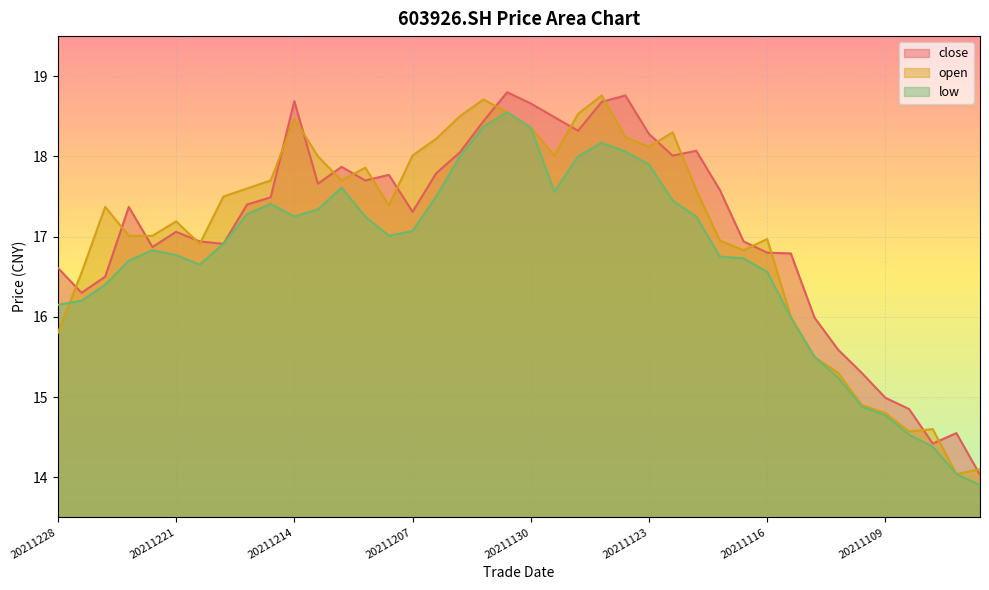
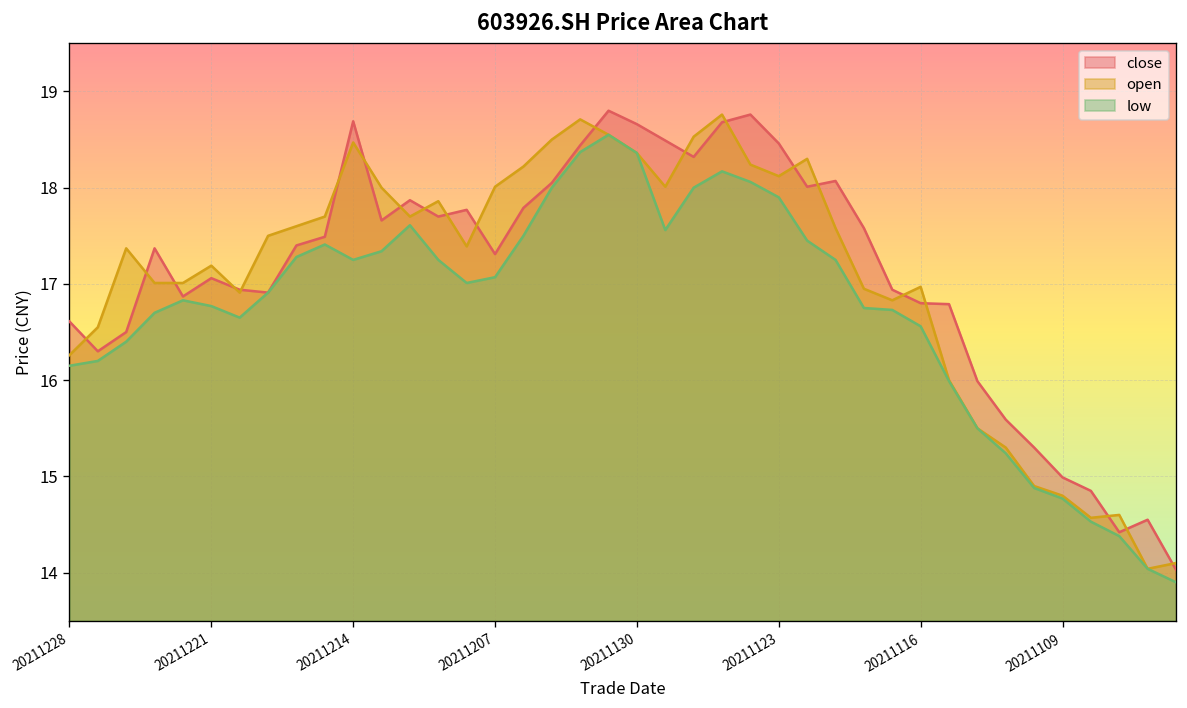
  {
    "close": {
      "20211228": 16.6,
      "20211221": 17.1,
      "20211214": 18.7,
      "20211207": 17.3,
      "20211130": 18.7,
-     "20211123": 18.3,
+     "20211123": 18.5,
      "20211116": 16.8,
      "20211109": 15.0
    },
    "open": {
-     "20211228": 15.8,
+     "20211228": 16.3,
      "20211221": 17.2,
      "20211214": 18.5,
      "20211207": 18.0,
      "20211123": 18.1,
      "20211116": 17.0
    },
    "low": {
      "20211228": 16.2,
      "20211221": 16.8,
      "20211214": 17.3,
      "20211207": 17.1,
      "20211123": 17.9,
      "20211116": 16.6
    }
  }
